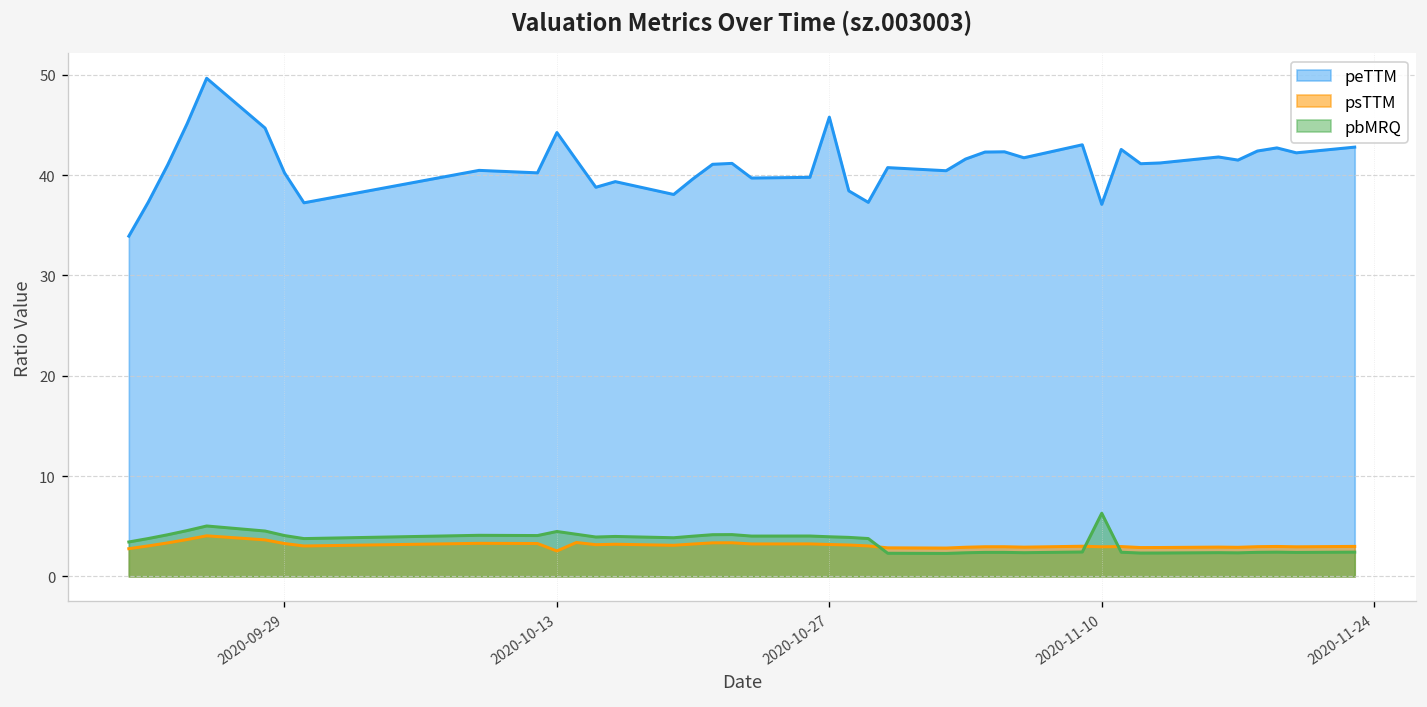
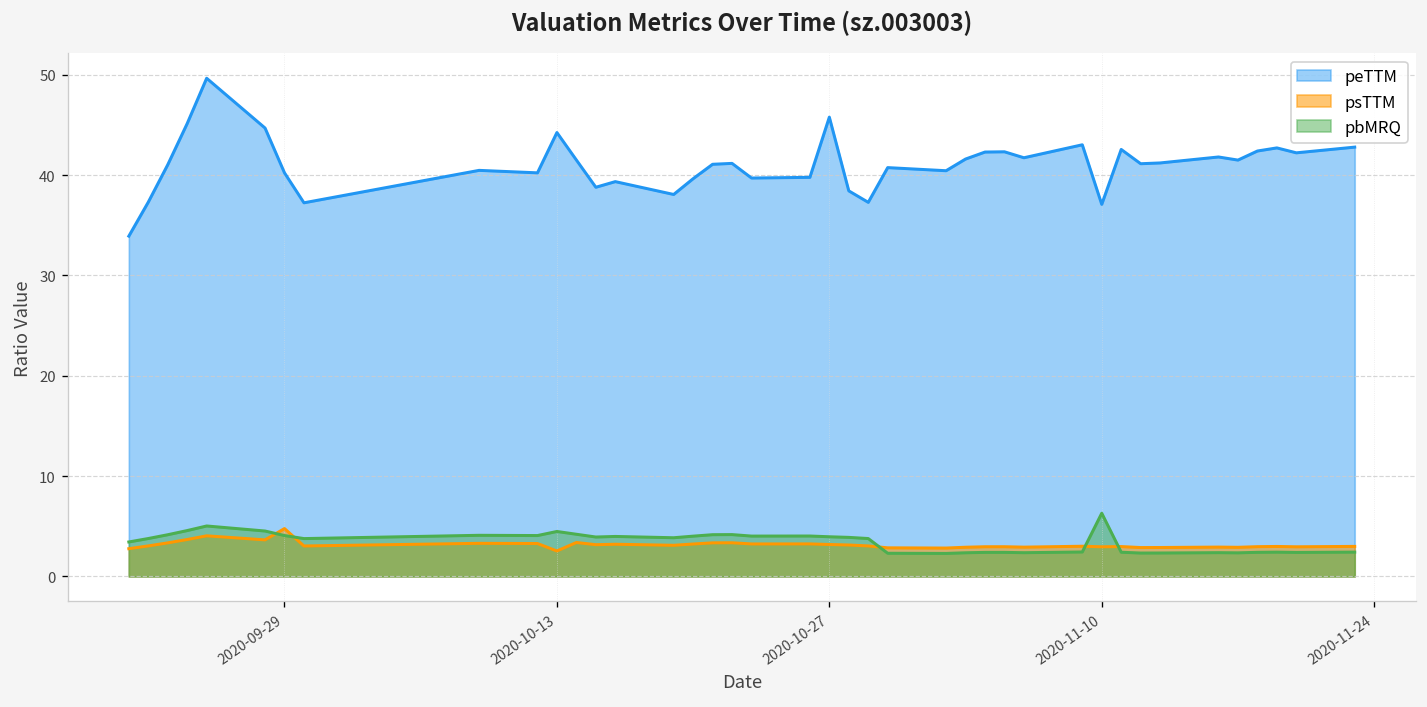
  {
    "peTTM": {
      "2020-09-29": 40,
      "2020-10-13": 44,
      "2020-10-27": 46,
      "2020-11-10": 37
    },
    "psTTM": {
-     "2020-09-29": 3,
+     "2020-09-29": 5,
      "2020-10-13": 3,
      "2020-10-27": 3,
      "2020-11-10": 3
    },
    "pbMRQ": {
      "2020-09-29": 4,
      "2020-10-13": 4,
      "2020-10-27": 4,
      "2020-11-10": 6
    }
  }
